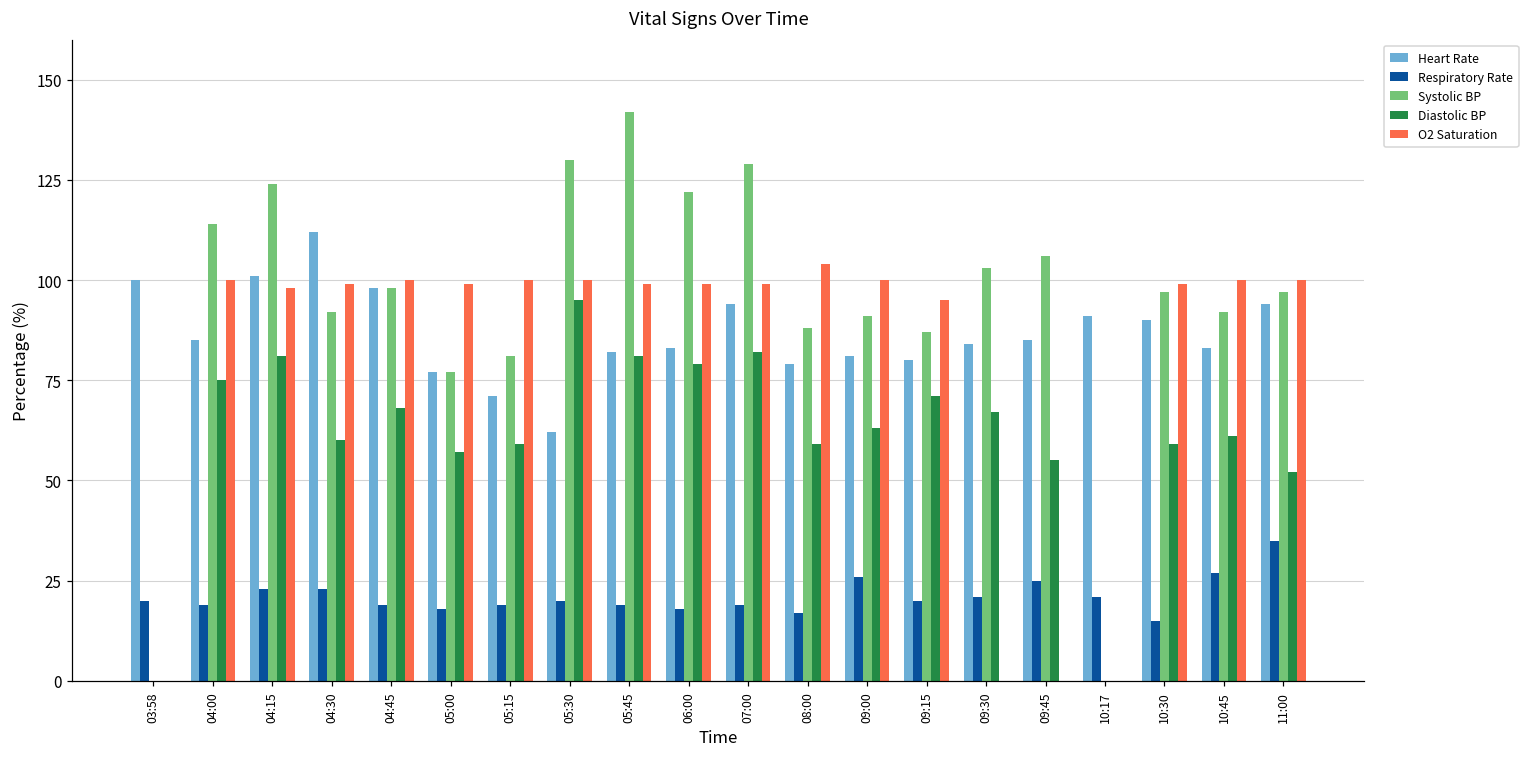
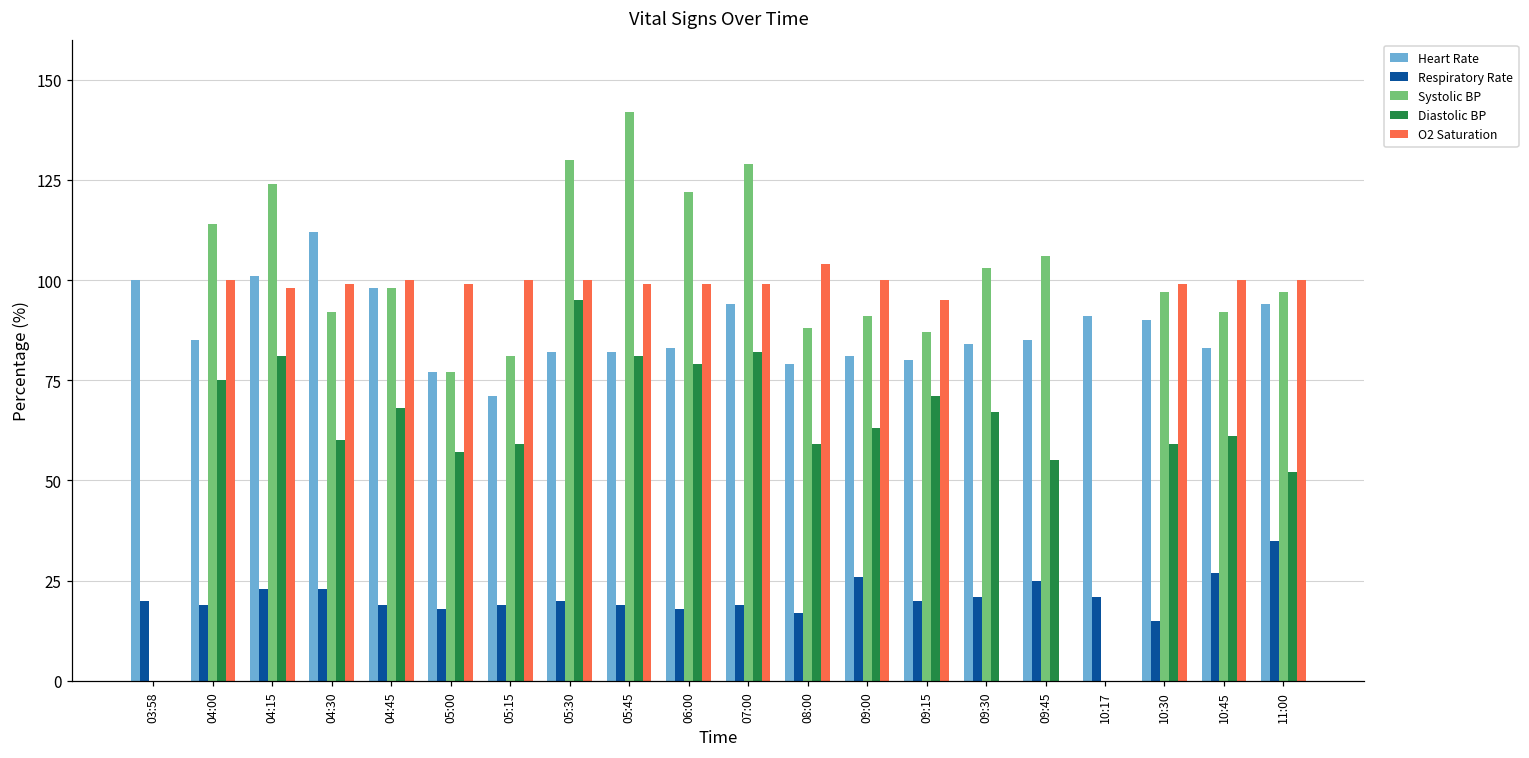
  {
    "Heart Rate": {
      "03:58": 100,
      "04:00": 85,
      "04:15": 101,
      "04:30": 112,
      "04:45": 98,
      "05:00": 77,
      "05:15": 71,
-     "05:30": 62,
+     "05:30": 82,
      "05:45": 82,
      "06:00": 83,
      "07:00": 94,
      "08:00": 79,
      "09:00": 81,
      "09:15": 80,
      "09:30": 84,
      "09:45": 85,
      "10:17": 91,
      "10:30": 90,
      "10:45": 83,
      "11:00": 94
    },
    "Respiratory Rate": {
      "03:58": 20,
      "04:00": 19,
      "04:15": 23,
      "04:30": 23,
      "04:45": 19,
      "05:00": 18,
      "05:15": 19,
      "05:30": 20,
      "05:45": 19,
      "06:00": 18,
      "07:00": 19,
      "08:00": 17,
      "09:00": 26,
      "09:15": 20,
      "09:30": 21,
      "09:45": 25,
      "10:17": 21,
      "10:30": 15,
      "10:45": 27,
      "11:00": 35
    },
    "Systolic BP": {
      "03:58": 0,
      "04:00": 114,
      "04:15": 124,
      "04:30": 92,
      "04:45": 98,
      "05:00": 77,
      "05:15": 81,
      "05:30": 130,
      "05:45": 142,
      "06:00": 122,
      "07:00": 129,
      "08:00": 88,
      "09:00": 91,
      "09:15": 87,
      "09:30": 103,
      "09:45": 106,
      "10:17": 0,
      "10:30": 97,
      "10:45": 92,
      "11:00": 97
    },
    "Diastolic BP": {
      "03:58": 0,
      "04:00": 75,
      "04:15": 81,
      "04:30": 60,
      "04:45": 68,
      "05:00": 57,
      "05:15": 59,
      "05:30": 95,
      "05:45": 81,
      "06:00": 79,
      "07:00": 82,
      "08:00": 59,
      "09:00": 63,
      "09:15": 71,
      "09:30": 67,
      "09:45": 55,
      "10:17": 0,
      "10:30": 59,
      "10:45": 61,
      "11:00": 52
    },
    "O2 Saturation": {
      "03:58": 0,
      "04:00": 100,
      "04:15": 98,
      "04:30": 99,
      "04:45": 100,
      "05:00": 99,
      "05:15": 100,
      "05:30": 100,
      "05:45": 99,
      "06:00": 99,
      "07:00": 99,
      "08:00": 104,
      "09:00": 100,
      "09:15": 95,
      "09:30": 0,
      "09:45": 0,
      "10:17": 0,
      "10:30": 99,
      "10:45": 100,
      "11:00": 100
    }
  }
